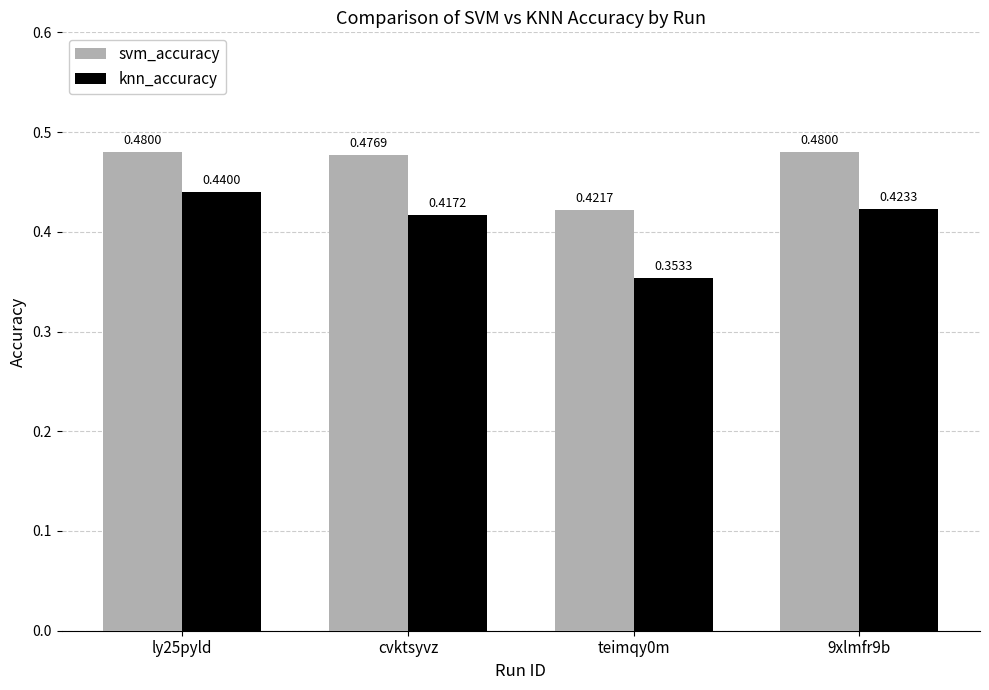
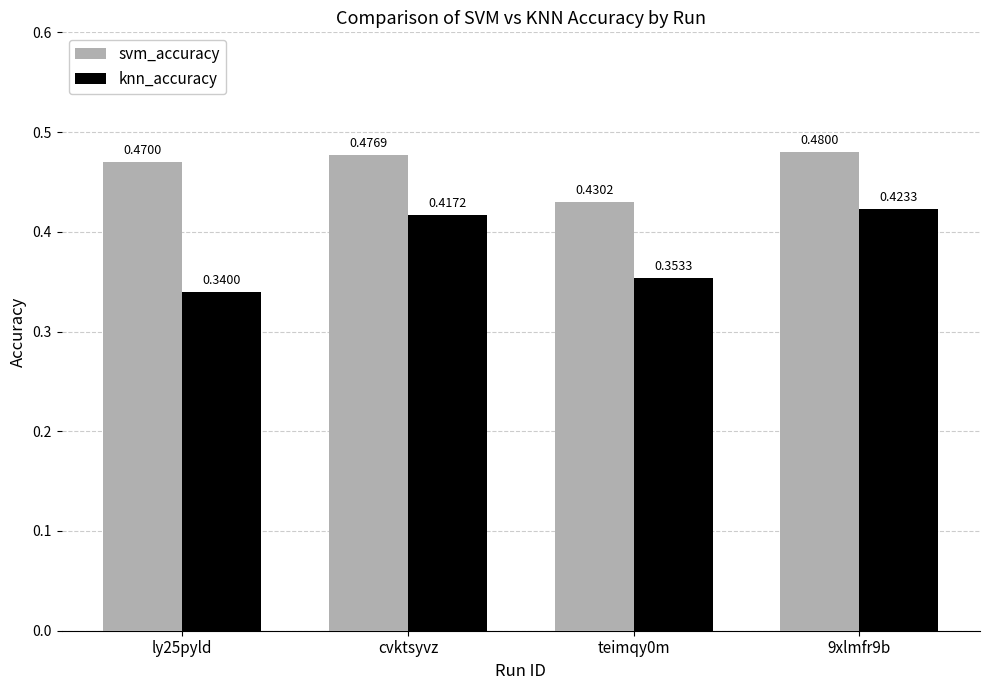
  {
    "svm_accuracy": {
-     "ly25pyld": 0.4800,
+     "ly25pyld": 0.4700,
      "cvktsyvz": 0.4769,
-     "teimqy0m": 0.4217,
+     "teimqy0m": 0.4302,
      "9xlmfr9b": 0.4800
    },
    "knn_accuracy": {
-     "ly25pyld": 0.4400,
+     "ly25pyld": 0.3400,
      "cvktsyvz": 0.4172,
      "teimqy0m": 0.3533,
      "9xlmfr9b": 0.4233
    }
  }
